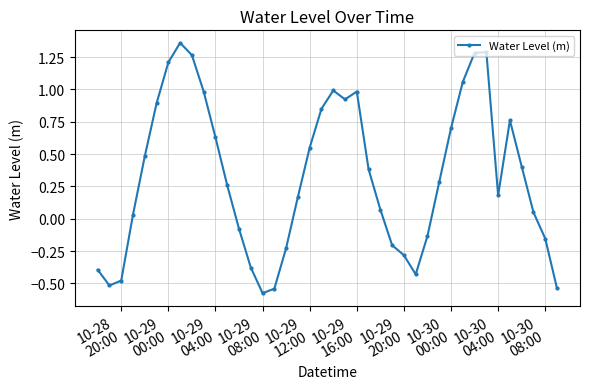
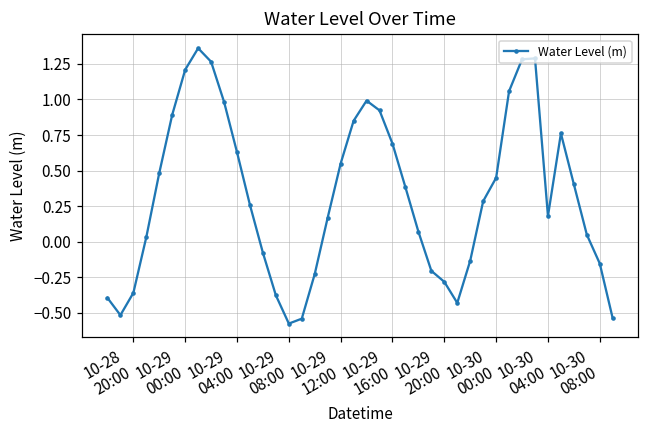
  {
-   "10-28 20:00": -0.48,
+   "10-28 20:00": -0.36,
    "10-29 00:00": 1.21,
    "10-29 04:00": 0.63,
    "10-29 08:00": -0.58,
    "10-29 12:00": 0.55,
-   "10-29 16:00": 0.98,
+   "10-29 16:00": 0.69,
    "10-29 20:00": -0.28,
-   "10-30 00:00": 0.70,
+   "10-30 00:00": 0.45,
    "10-30 04:00": 0.18,
    "10-30 08:00": -0.15
  }
